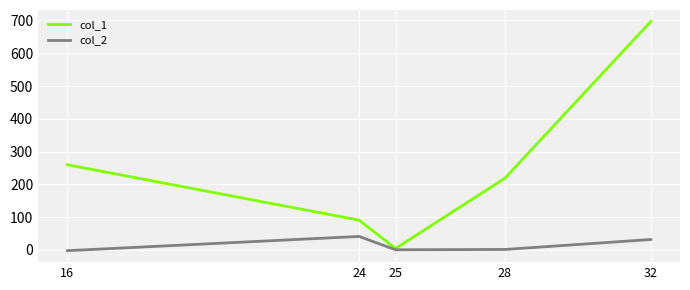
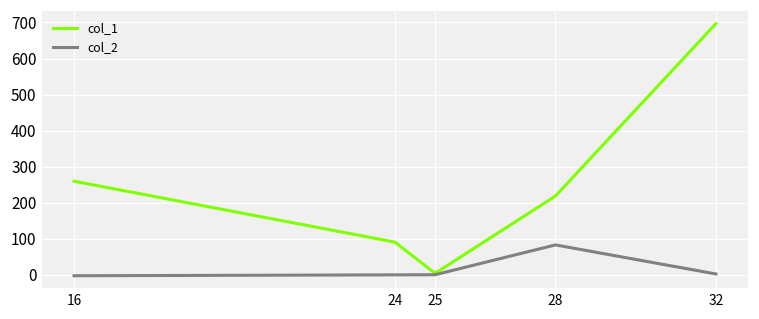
  {
    "col_1": {
      "16": 260,
      "24": 90,
      "28": 220,
      "32": 700
    },
    "col_2": {
      "16": 0,
-     "24": 40,
-     "28": 0,
-     "32": 30
+     "24": 0,
+     "28": 80,
+     "32": 0
    }
  }
